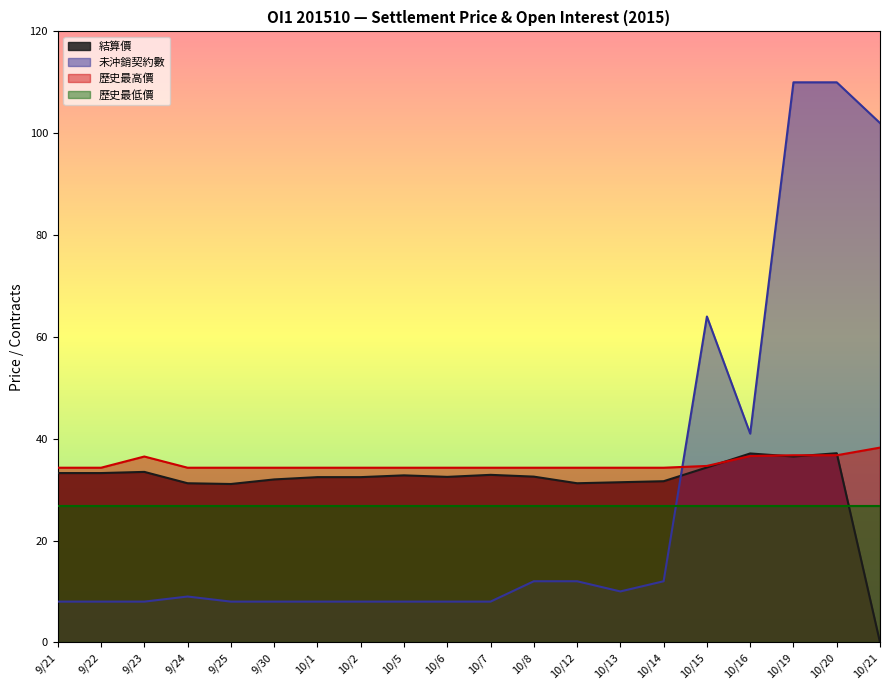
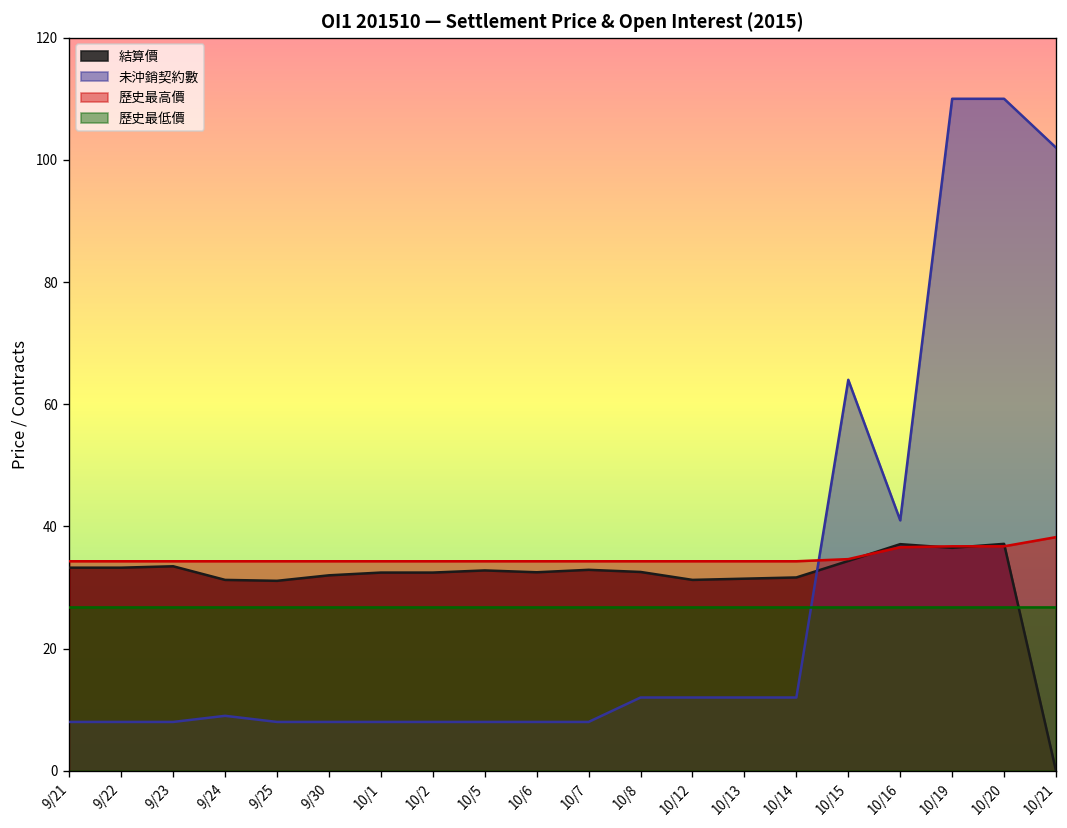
  {
    "結算價": {
      "9/21": 33,
      "9/22": 33,
      "9/23": 33,
      "9/24": 31,
      "9/25": 31,
      "9/30": 32,
      "10/1": 32,
      "10/2": 32,
      "10/5": 33,
      "10/6": 33,
      "10/7": 33,
      "10/8": 33,
      "10/12": 31,
      "10/13": 31,
      "10/14": 32,
      "10/21": 0
    },
    "未沖銷契約數": {
      "9/21": 8,
      "9/22": 8,
      "9/23": 8,
      "9/24": 9,
      "9/25": 8,
      "9/30": 8,
      "10/1": 8,
      "10/2": 8,
      "10/5": 8,
      "10/6": 8,
      "10/7": 8,
      "10/8": 12,
      "10/12": 12,
-     "10/13": 10,
+     "10/13": 12,
      "10/14": 12,
      "10/15": 64,
      "10/16": 41,
      "10/19": 110,
      "10/20": 110,
      "10/21": 102
    },
    "歷史最高價": {
      "9/21": 34,
      "9/22": 34,
-     "9/23": 37,
+     "9/23": 34,
      "9/24": 34,
      "9/25": 34,
      "9/30": 34,
      "10/1": 34,
      "10/2": 34,
      "10/5": 34,
      "10/6": 34,
      "10/7": 34,
      "10/8": 34,
      "10/12": 34,
      "10/13": 34,
      "10/14": 34,
      "10/21": 38
    },
    "歷史最低價": {
      "9/21": 27,
      "9/22": 27,
      "9/23": 27,
      "9/24": 27,
      "9/25": 27,
      "9/30": 27,
      "10/1": 27,
      "10/2": 27,
      "10/5": 27,
      "10/6": 27,
      "10/7": 27,
      "10/8": 27,
      "10/12": 27,
      "10/13": 27,
      "10/14": 27,
      "10/15": 27,
      "10/16": 27,
      "10/19": 27,
      "10/20": 27,
      "10/21": 27
    }
  }
